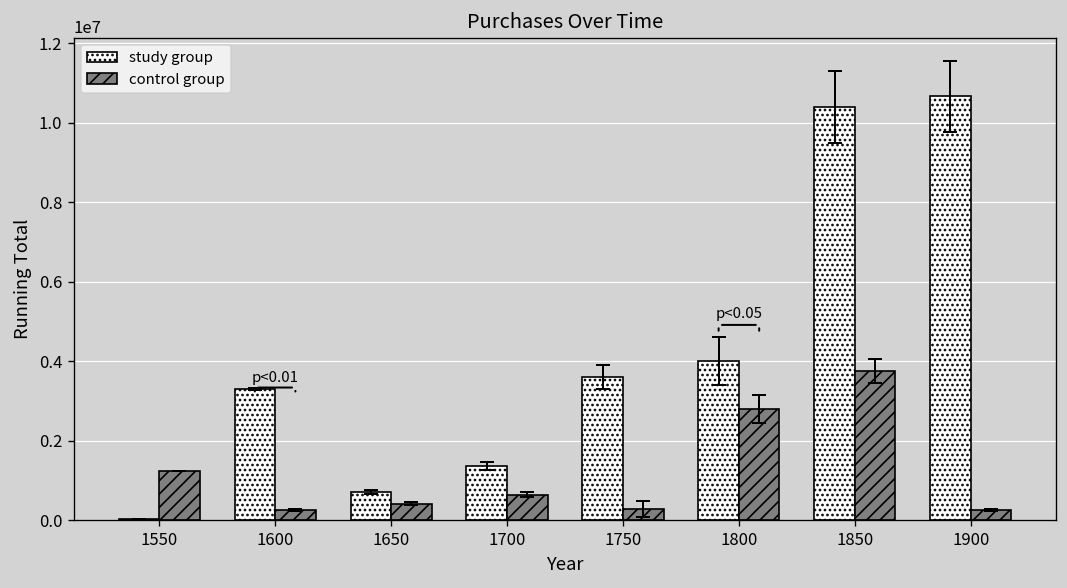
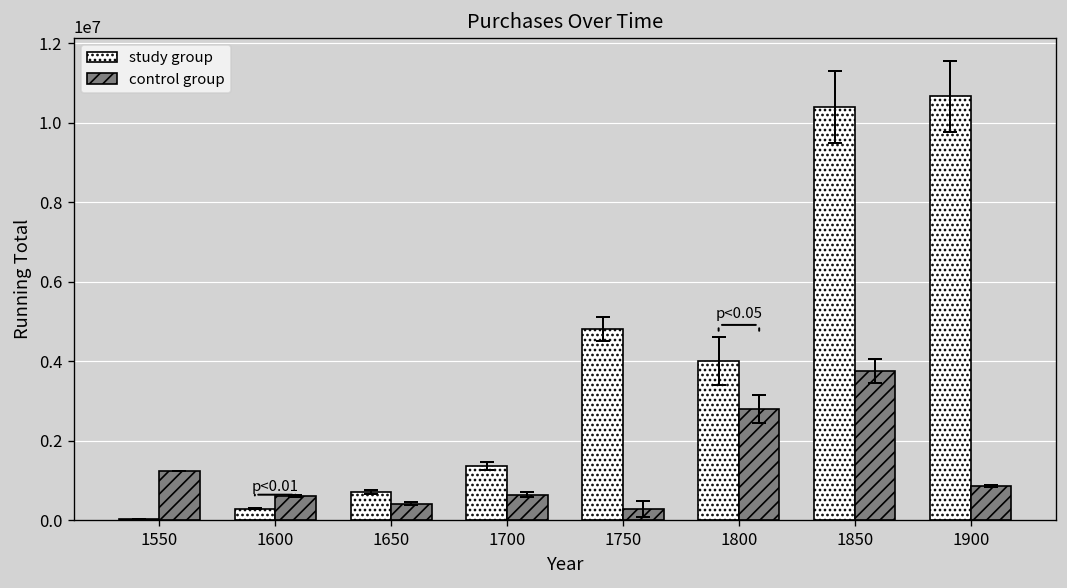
  {
    "study group": {
-     "1600": 3300000,
+     "1600": 300000,
      "1650": 700000,
      "1700": 1400000,
-     "1750": 3600000,
+     "1750": 4800000,
      "1800": 4000000,
      "1850": 10400000,
      "1900": 10700000
    },
    "control group": {
      "1550": 1200000,
-     "1600": 300000,
+     "1600": 600000,
      "1650": 400000,
      "1700": 600000,
      "1750": 300000,
      "1800": 2800000,
      "1850": 3800000,
-     "1900": 300000
+     "1900": 900000
    }
  }
